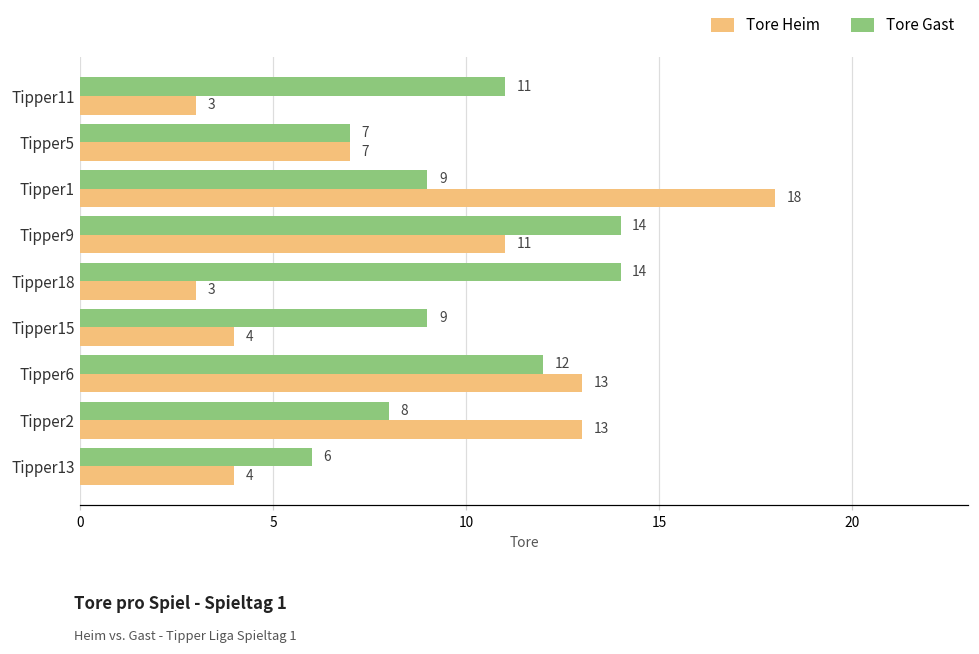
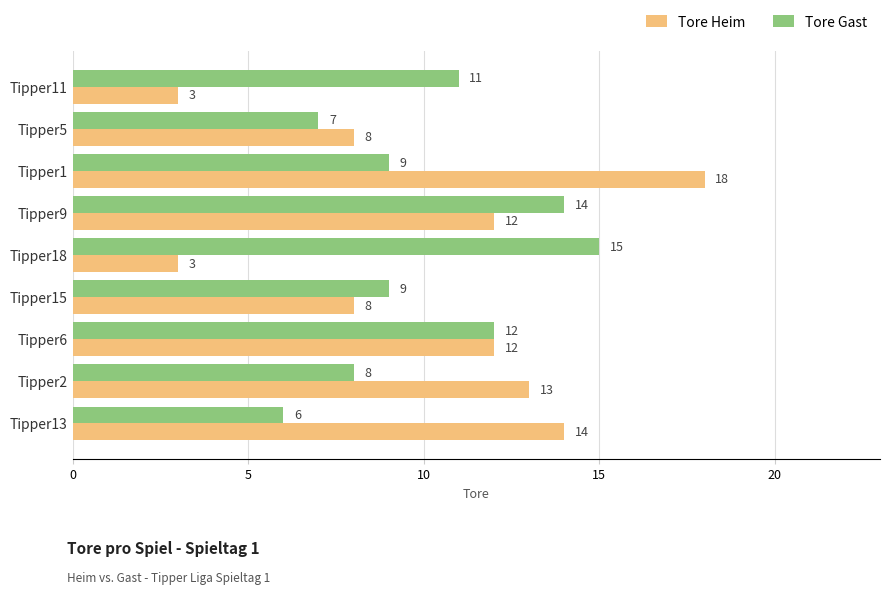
  {
    "Tore Heim": {
      "Tipper11": 3,
-     "Tipper5": 7,
+     "Tipper5": 8,
      "Tipper1": 18,
-     "Tipper9": 11,
+     "Tipper9": 12,
      "Tipper18": 3,
-     "Tipper15": 4,
-     "Tipper6": 13,
+     "Tipper15": 8,
+     "Tipper6": 12,
      "Tipper2": 13,
-     "Tipper13": 4
+     "Tipper13": 14
    },
    "Tore Gast": {
      "Tipper11": 11,
      "Tipper5": 7,
      "Tipper1": 9,
      "Tipper9": 14,
-     "Tipper18": 14,
+     "Tipper18": 15,
      "Tipper15": 9,
      "Tipper6": 12,
      "Tipper2": 8,
      "Tipper13": 6
    }
  }
